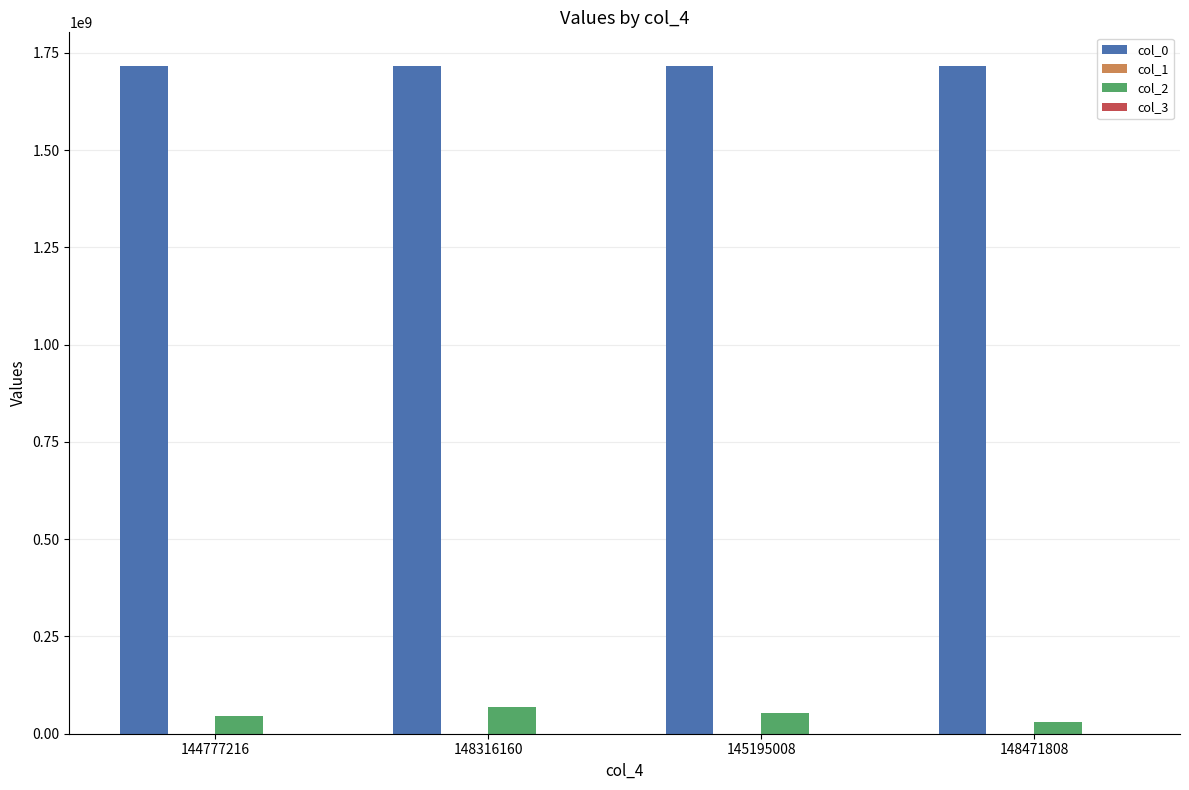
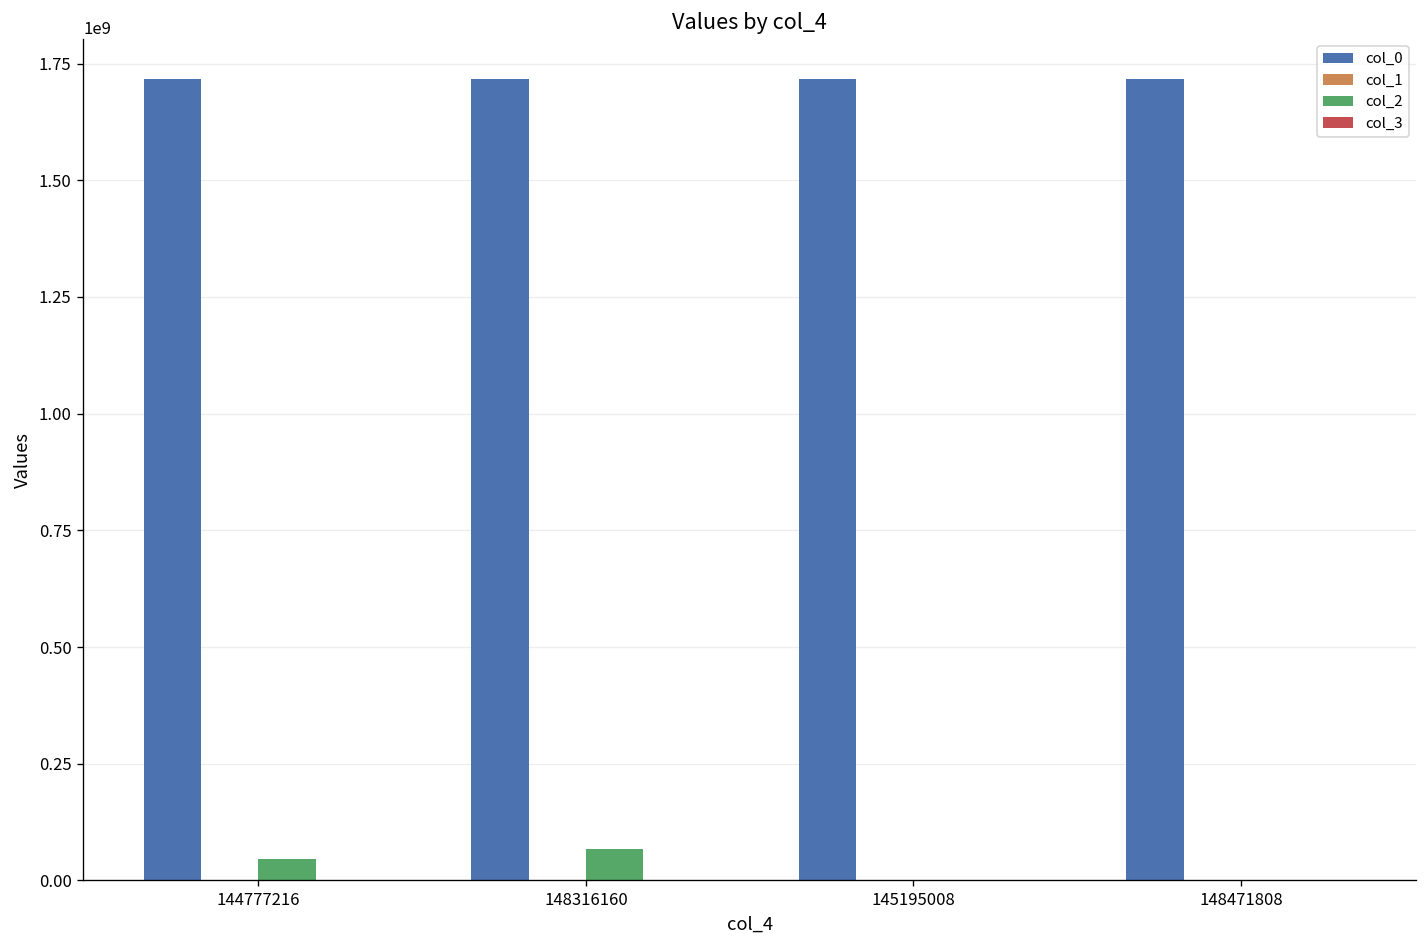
  {
    "col_0": {
      "144777216": 1720000000,
      "148316160": 1720000000,
      "145195008": 1720000000,
      "148471808": 1720000000
    },
    "col_2": {
      "144777216": 50000000,
      "148316160": 70000000,
-     "145195008": 50000000,
-     "148471808": 30000000
+     "145195008": 0,
+     "148471808": 0
    }
  }
